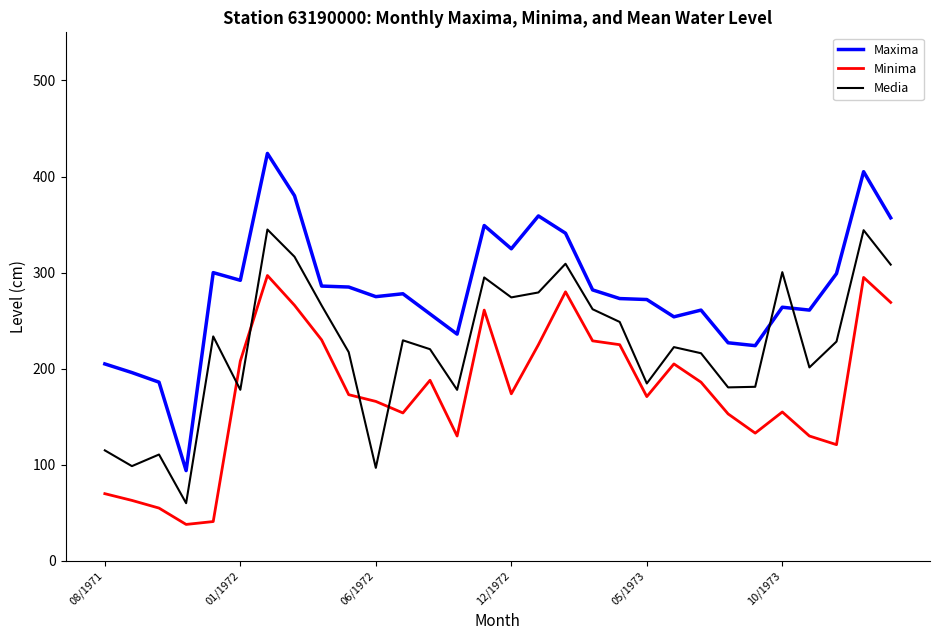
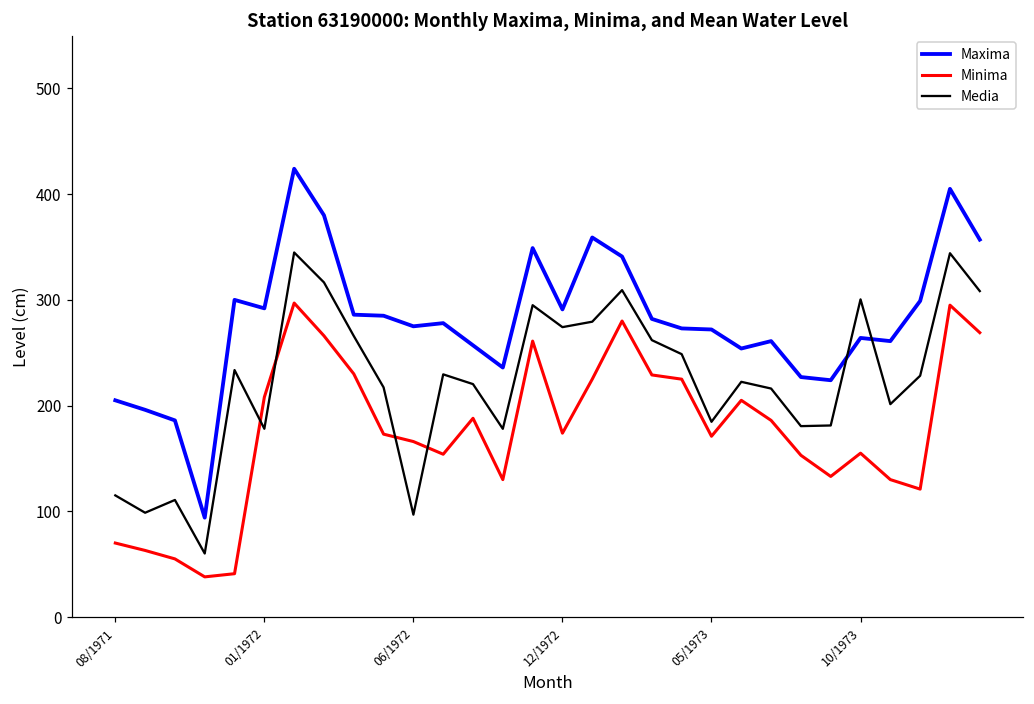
  {
    "Maxima": {
      "08/1971": 210,
      "01/1972": 290,
      "06/1972": 280,
-     "12/1972": 320,
+     "12/1972": 290,
      "05/1973": 270,
      "10/1973": 260
    },
    "Minima": {
      "08/1971": 70,
      "01/1972": 210,
      "06/1972": 170,
      "12/1972": 170,
      "05/1973": 170,
      "10/1973": 160
    },
    "Media": {
      "08/1971": 120,
      "01/1972": 180,
      "06/1972": 100,
      "12/1972": 270,
      "05/1973": 180,
      "10/1973": 300
    }
  }
